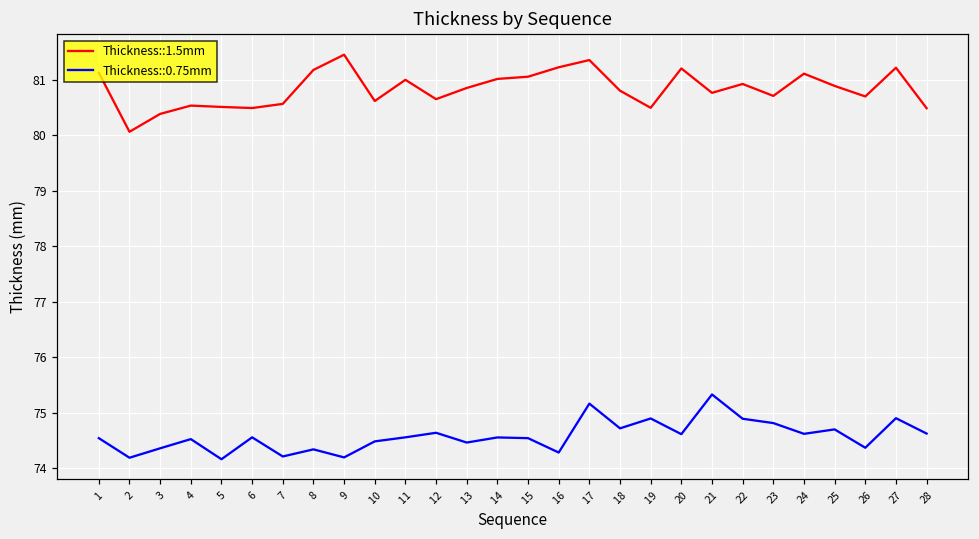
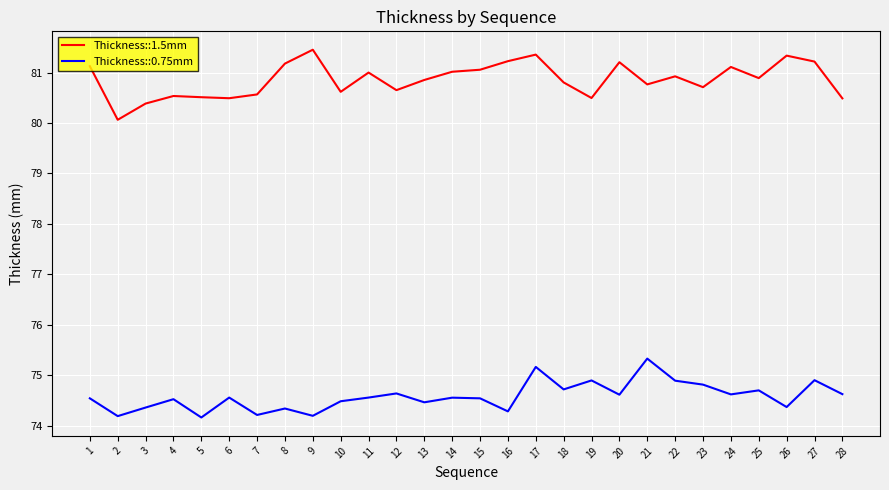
  {
    "Thickness::1.5mm": {
      "2": 80.1,
      "3": 80.4,
      "4": 80.5,
      "5": 80.5,
      "6": 80.5,
      "7": 80.6,
      "8": 81.2,
      "9": 81.5,
      "10": 80.6,
      "11": 81.0,
      "12": 80.7,
      "13": 80.9,
      "14": 81.0,
      "15": 81.1,
      "16": 81.2,
      "17": 81.4,
      "18": 80.8,
      "19": 80.5,
      "20": 81.2,
      "21": 80.8,
      "22": 80.9,
      "23": 80.7,
      "24": 81.1,
      "25": 80.9,
-     "26": 80.7,
+     "26": 81.3,
      "27": 81.2,
      "28": 80.5
    },
    "Thickness::0.75mm": {
      "1": 74.5,
      "2": 74.2,
      "3": 74.4,
      "4": 74.5,
      "5": 74.2,
      "6": 74.6,
      "7": 74.2,
      "8": 74.3,
      "9": 74.2,
      "10": 74.5,
      "11": 74.6,
      "12": 74.6,
      "13": 74.5,
      "14": 74.6,
      "15": 74.5,
      "16": 74.3,
      "17": 75.2,
      "18": 74.7,
      "19": 74.9,
      "20": 74.6,
      "21": 75.3,
      "22": 74.9,
      "23": 74.8,
      "24": 74.6,
      "25": 74.7,
      "26": 74.4,
      "27": 74.9,
      "28": 74.6
    }
  }
